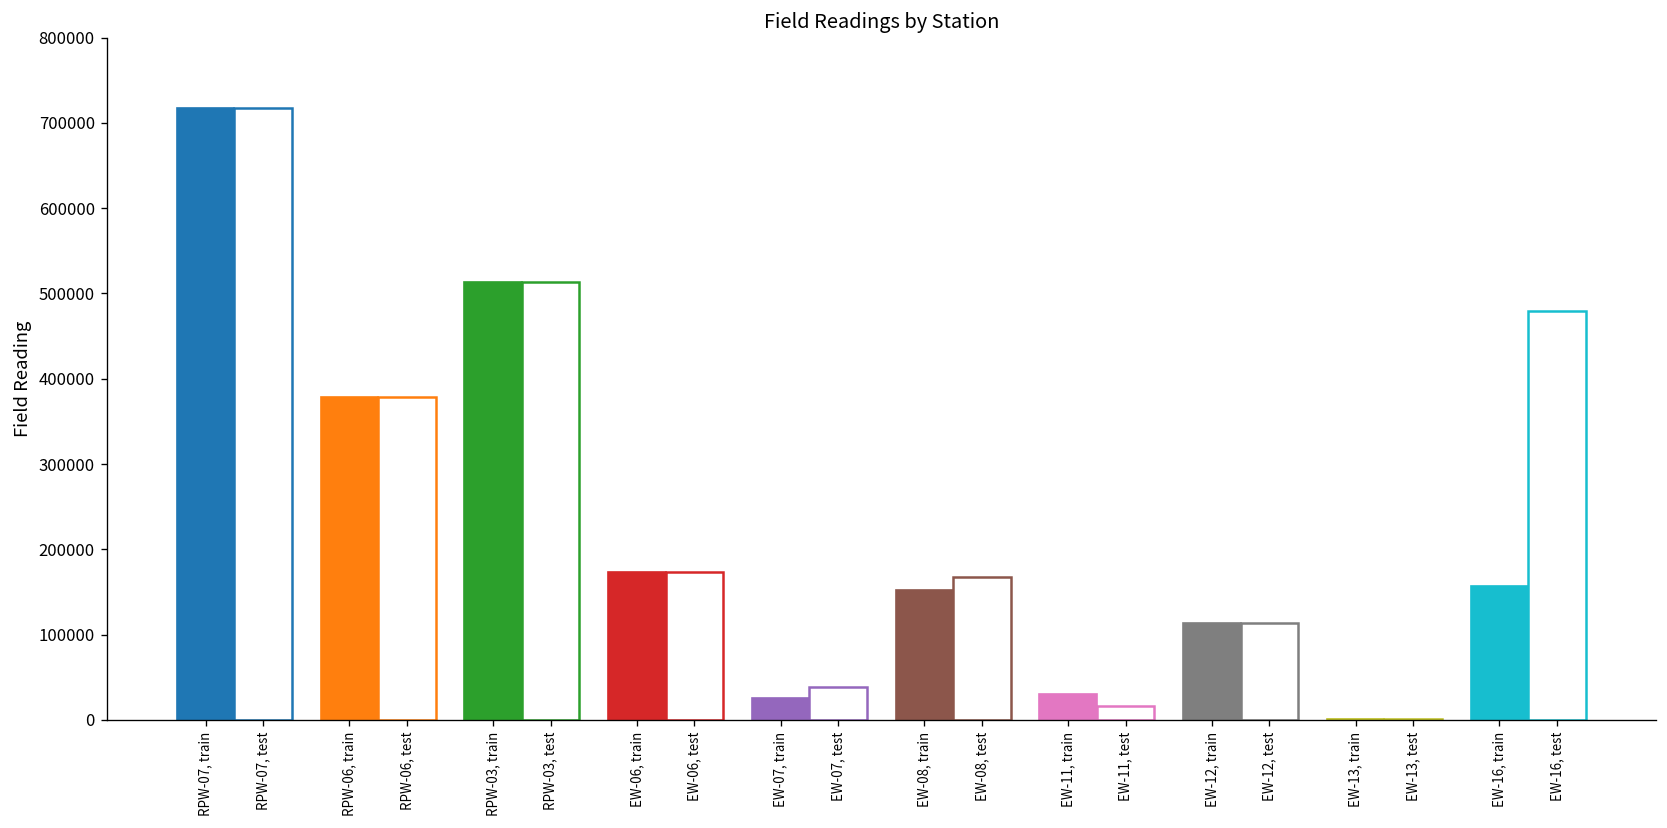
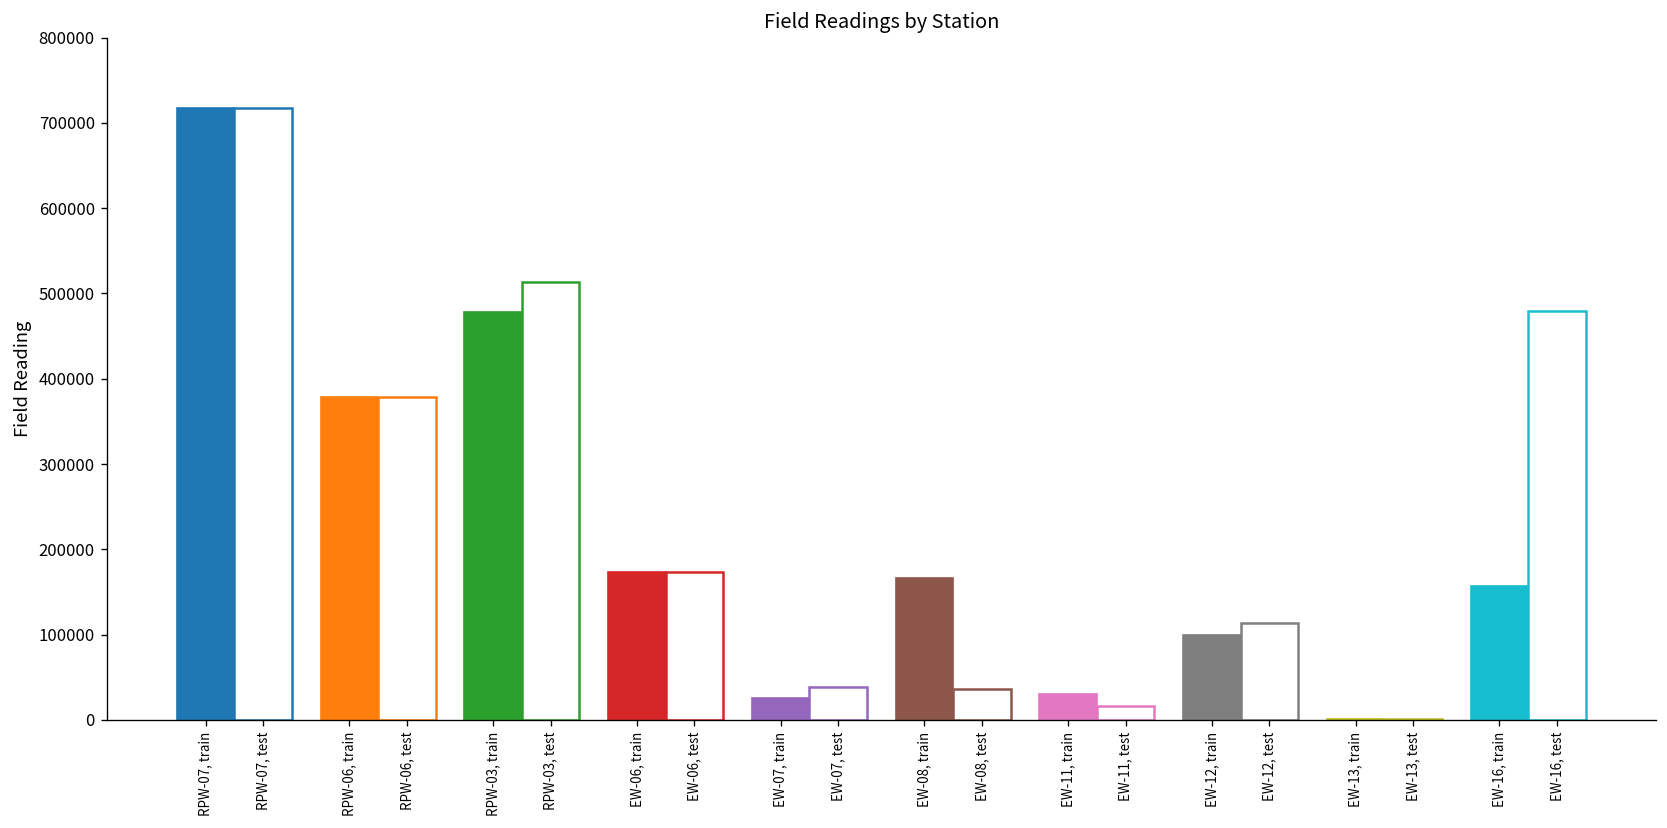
  {
    "RPW-07, train": 720000,
    "RPW-07, test": 720000,
    "RPW-06, train": 380000,
    "RPW-06, test": 380000,
-   "RPW-03, train": 510000,
+   "RPW-03, train": 480000,
    "RPW-03, test": 510000,
    "EW-06, train": 170000,
    "EW-06, test": 170000,
    "EW-07, train": 30000,
    "EW-07, test": 40000,
-   "EW-08, train": 150000,
-   "EW-08, test": 170000,
+   "EW-08, train": 170000,
+   "EW-08, test": 40000,
    "EW-11, train": 30000,
    "EW-11, test": 20000,
-   "EW-12, train": 110000,
+   "EW-12, train": 100000,
    "EW-12, test": 110000,
    "EW-16, train": 160000,
    "EW-16, test": 480000
  }
